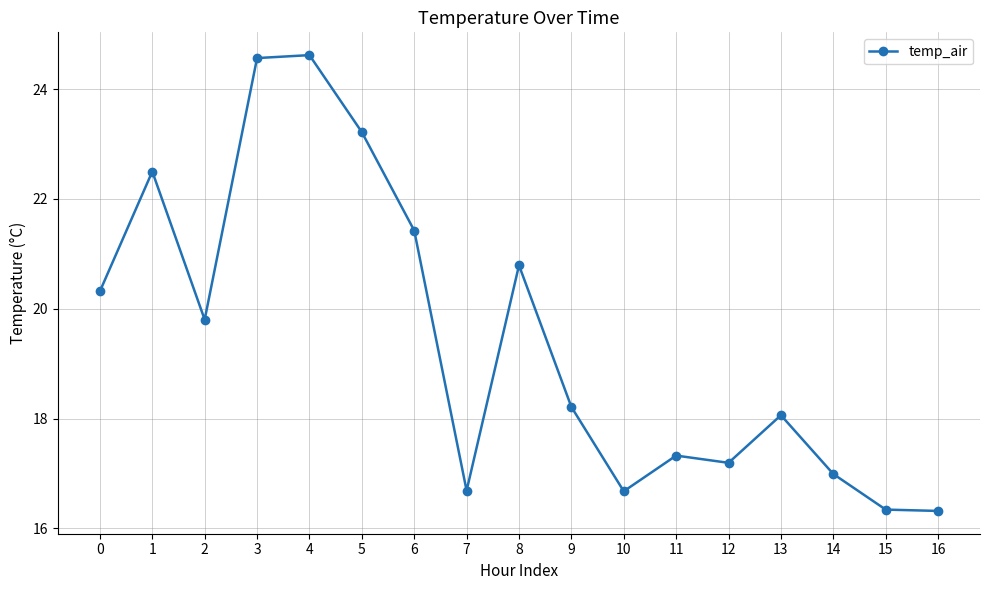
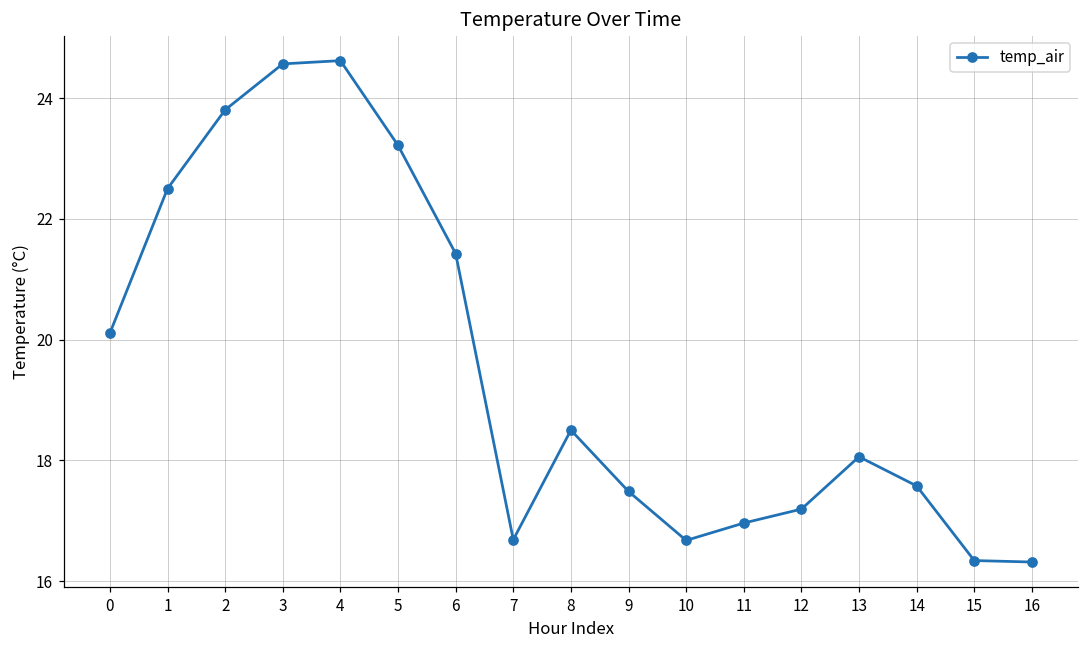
  {
-   "0": 20.3,
+   "0": 20.1,
    "1": 22.5,
-   "2": 19.8,
+   "2": 23.8,
    "3": 24.6,
    "4": 24.6,
    "5": 23.2,
    "6": 21.4,
    "7": 16.7,
-   "8": 20.8,
-   "9": 18.2,
+   "8": 18.5,
+   "9": 17.5,
    "10": 16.7,
-   "11": 17.3,
+   "11": 17.0,
    "12": 17.2,
    "13": 18.1,
-   "14": 17.0,
+   "14": 17.6,
    "15": 16.3,
    "16": 16.3
  }
